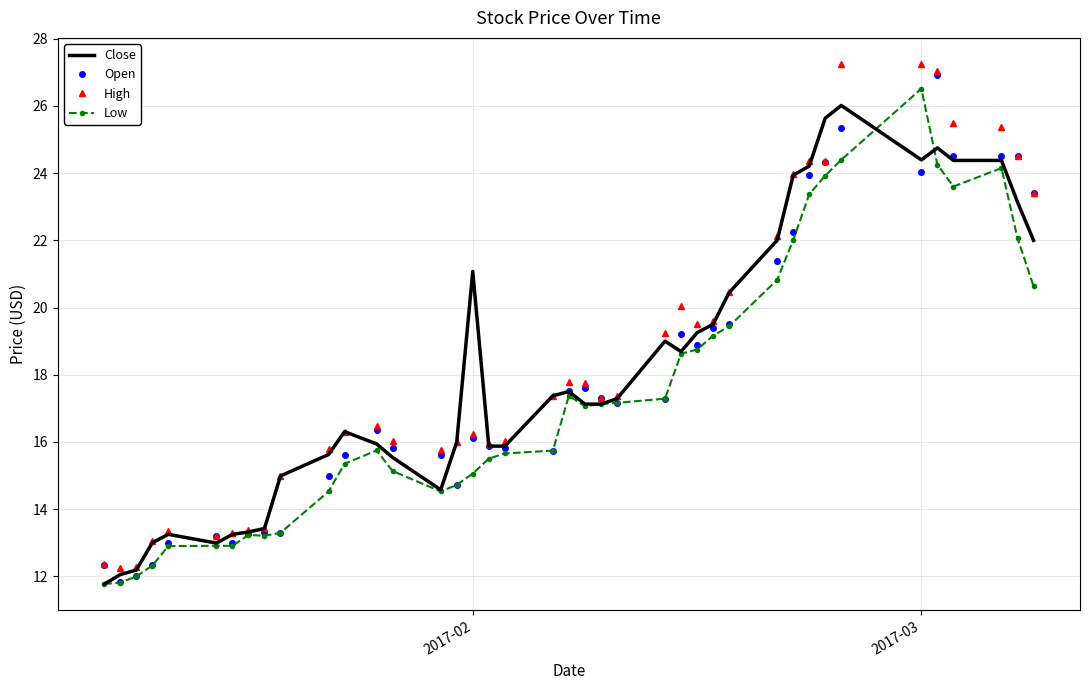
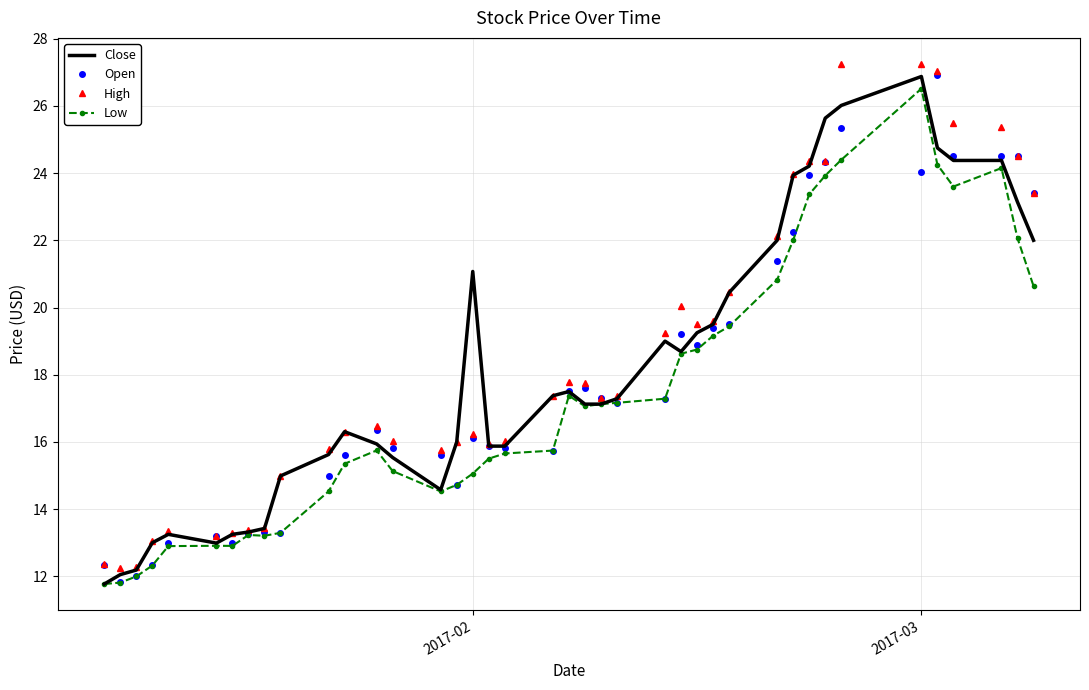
  {
    "Close": {
      "2017-02": 21.1,
-     "2017-03": 24.4
+     "2017-03": 26.9
    },
    "Open": {
      "2017-02": 16.1,
      "2017-03": 24.0
    },
    "High": {
      "2017-02": 16.3,
      "2017-03": 27.3
    },
    "Low": {
      "2017-02": 15.1,
      "2017-03": 26.5
    }
  }
